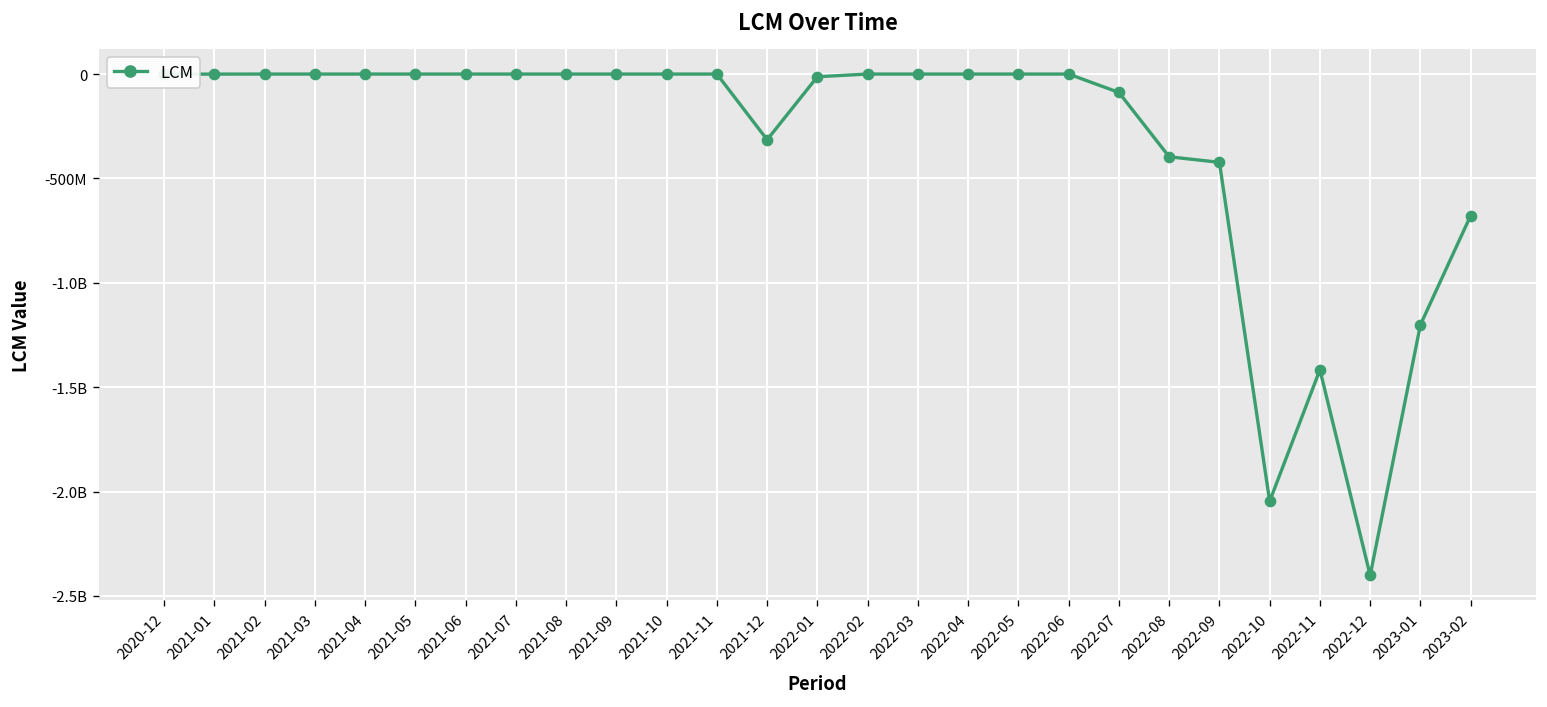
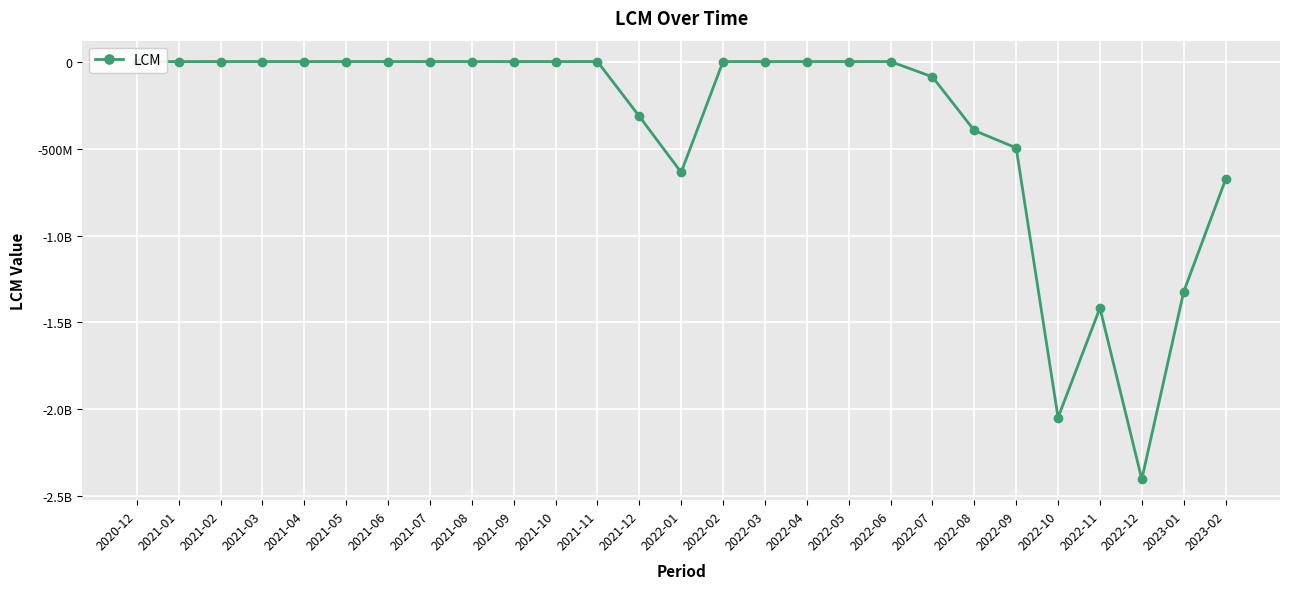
  {
    "2021-01": 0,
    "2021-02": 0,
    "2021-03": 0,
    "2021-04": 0,
    "2021-05": 0,
    "2021-06": 0,
    "2021-07": 0,
    "2021-08": 0,
    "2021-09": 0,
    "2021-10": 0,
    "2021-11": 0,
    "2021-12": -310000000,
-   "2022-01": -10000000,
+   "2022-01": -640000000,
    "2022-02": 0,
    "2022-03": 0,
    "2022-04": 0,
    "2022-05": 0,
    "2022-06": 0,
    "2022-07": -90000000,
    "2022-08": -400000000,
-   "2022-09": -420000000,
+   "2022-09": -500000000,
    "2022-10": -2050000000,
    "2022-11": -1420000000,
    "2022-12": -2400000000,
-   "2023-01": -1200000000,
+   "2023-01": -1320000000,
    "2023-02": -680000000
  }
